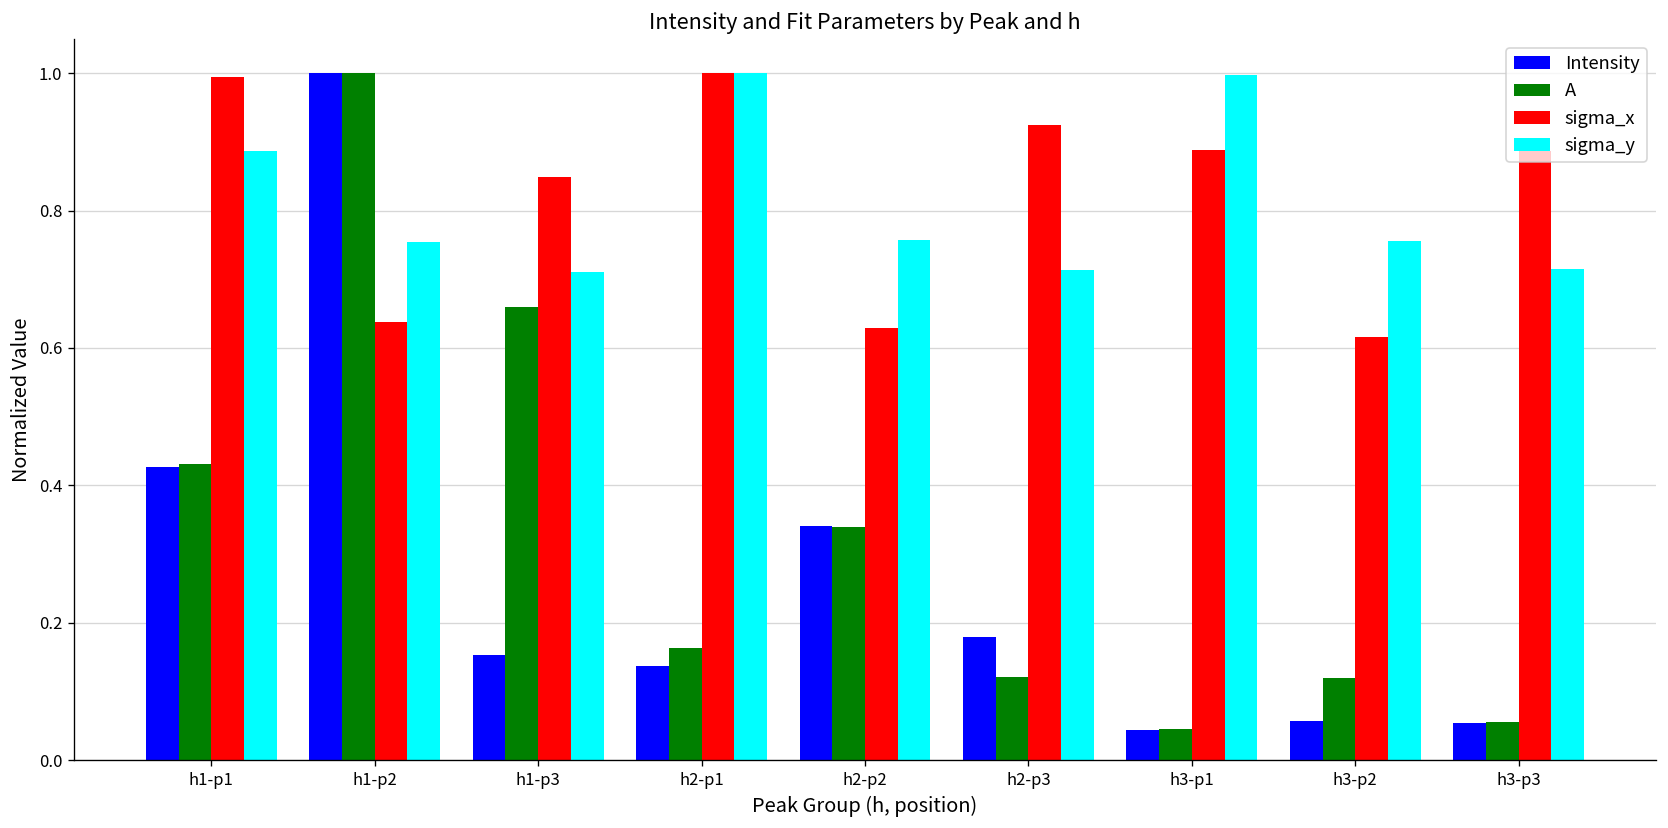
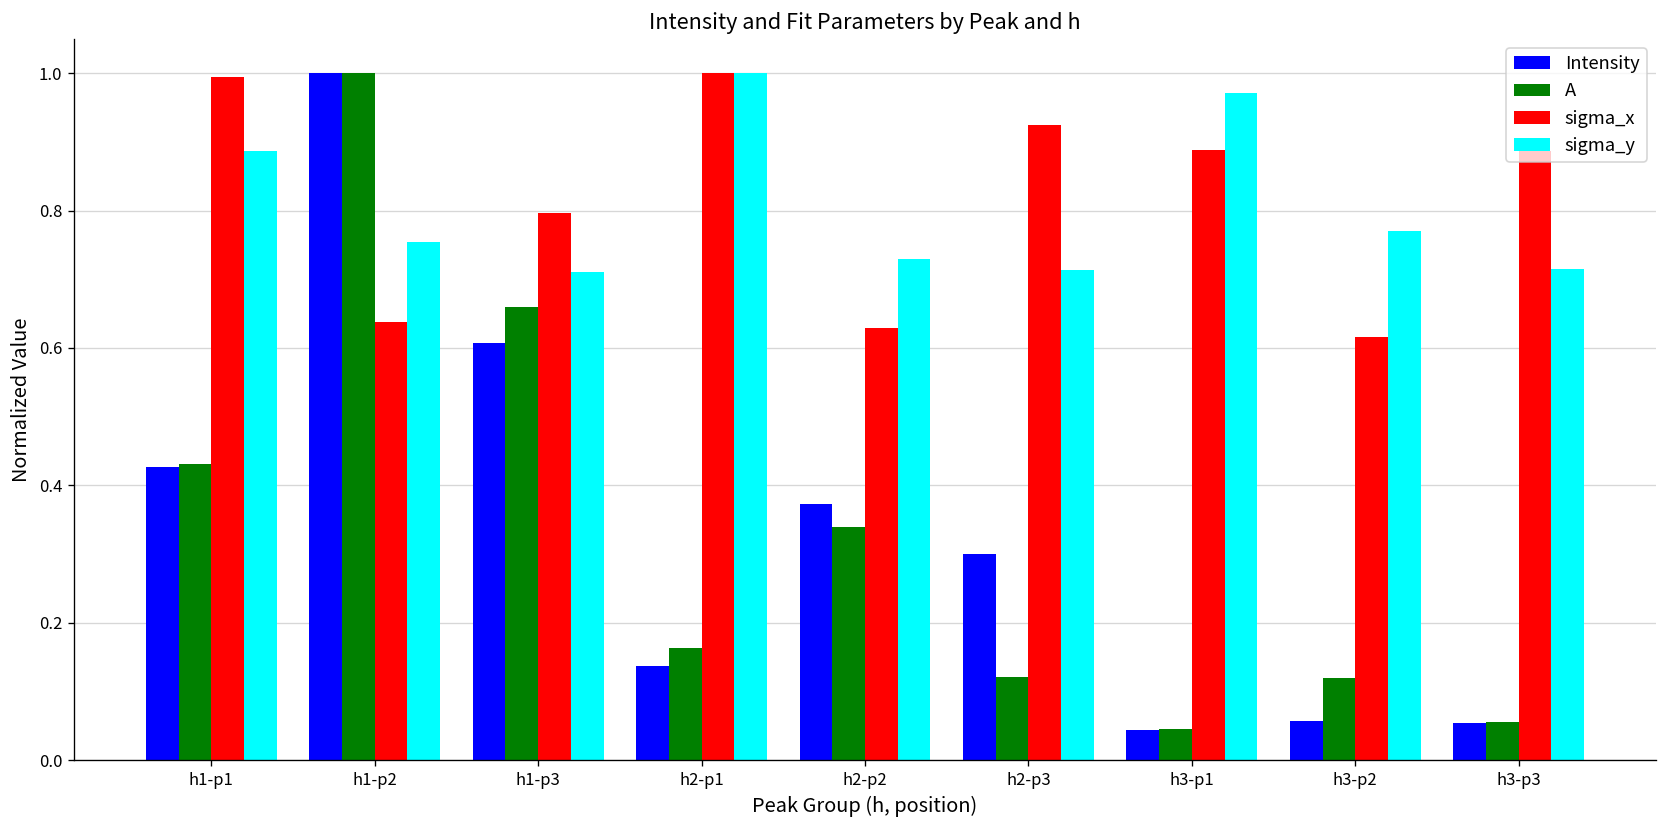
  {
    "Intensity": {
      "h1-p1": 0.43,
      "h1-p2": 1.00,
-     "h1-p3": 0.15,
+     "h1-p3": 0.61,
      "h2-p1": 0.14,
-     "h2-p2": 0.34,
-     "h2-p3": 0.18,
+     "h2-p2": 0.37,
+     "h2-p3": 0.30,
      "h3-p1": 0.04,
      "h3-p2": 0.06,
      "h3-p3": 0.05
    },
    "A": {
      "h1-p1": 0.43,
      "h1-p2": 1.00,
      "h1-p3": 0.66,
      "h2-p1": 0.16,
      "h2-p2": 0.34,
      "h2-p3": 0.12,
      "h3-p1": 0.05,
      "h3-p2": 0.12,
      "h3-p3": 0.06
    },
    "sigma_x": {
      "h1-p1": 0.99,
      "h1-p2": 0.64,
-     "h1-p3": 0.85,
+     "h1-p3": 0.80,
      "h2-p1": 1.00,
      "h2-p2": 0.63,
      "h2-p3": 0.93,
      "h3-p1": 0.89,
      "h3-p2": 0.62
    },
    "sigma_y": {
      "h1-p1": 0.89,
      "h1-p2": 0.75,
      "h1-p3": 0.71,
      "h2-p1": 1.00,
-     "h2-p2": 0.76,
+     "h2-p2": 0.73,
      "h2-p3": 0.71,
-     "h3-p1": 1.00,
-     "h3-p2": 0.76,
+     "h3-p1": 0.97,
+     "h3-p2": 0.77,
      "h3-p3": 0.71
    }
  }
